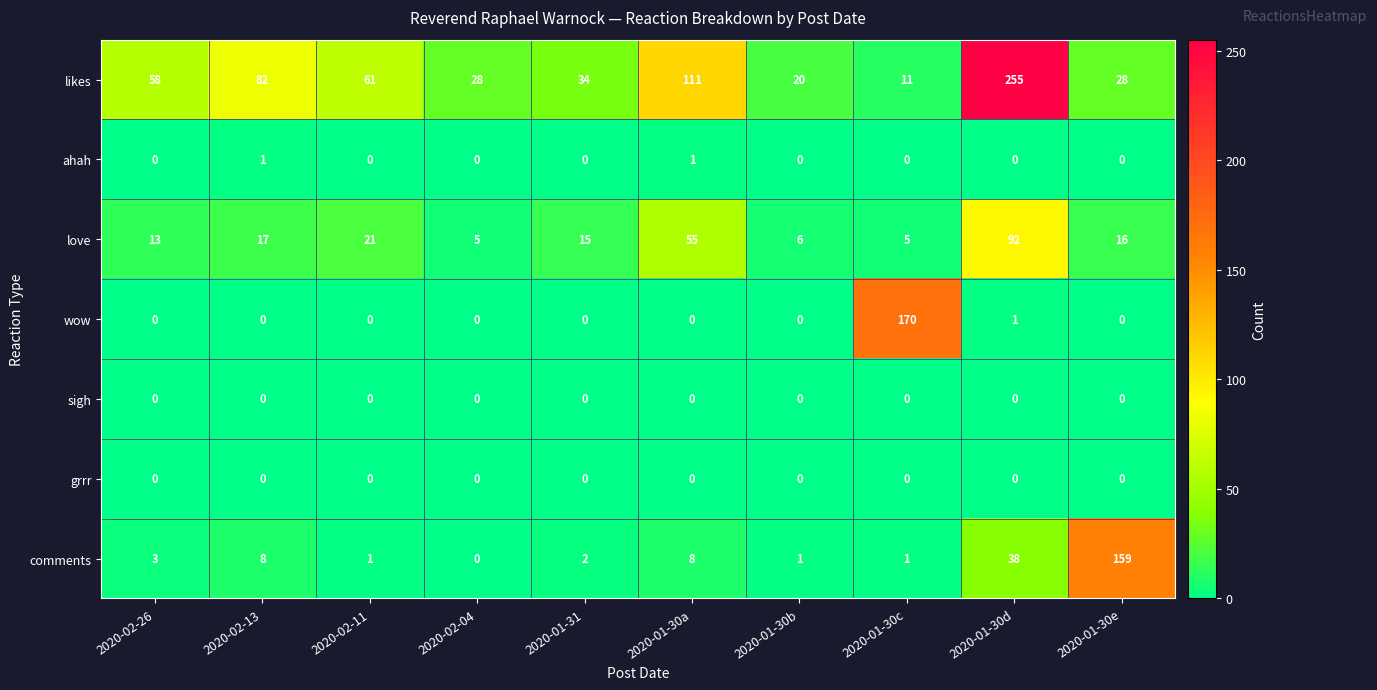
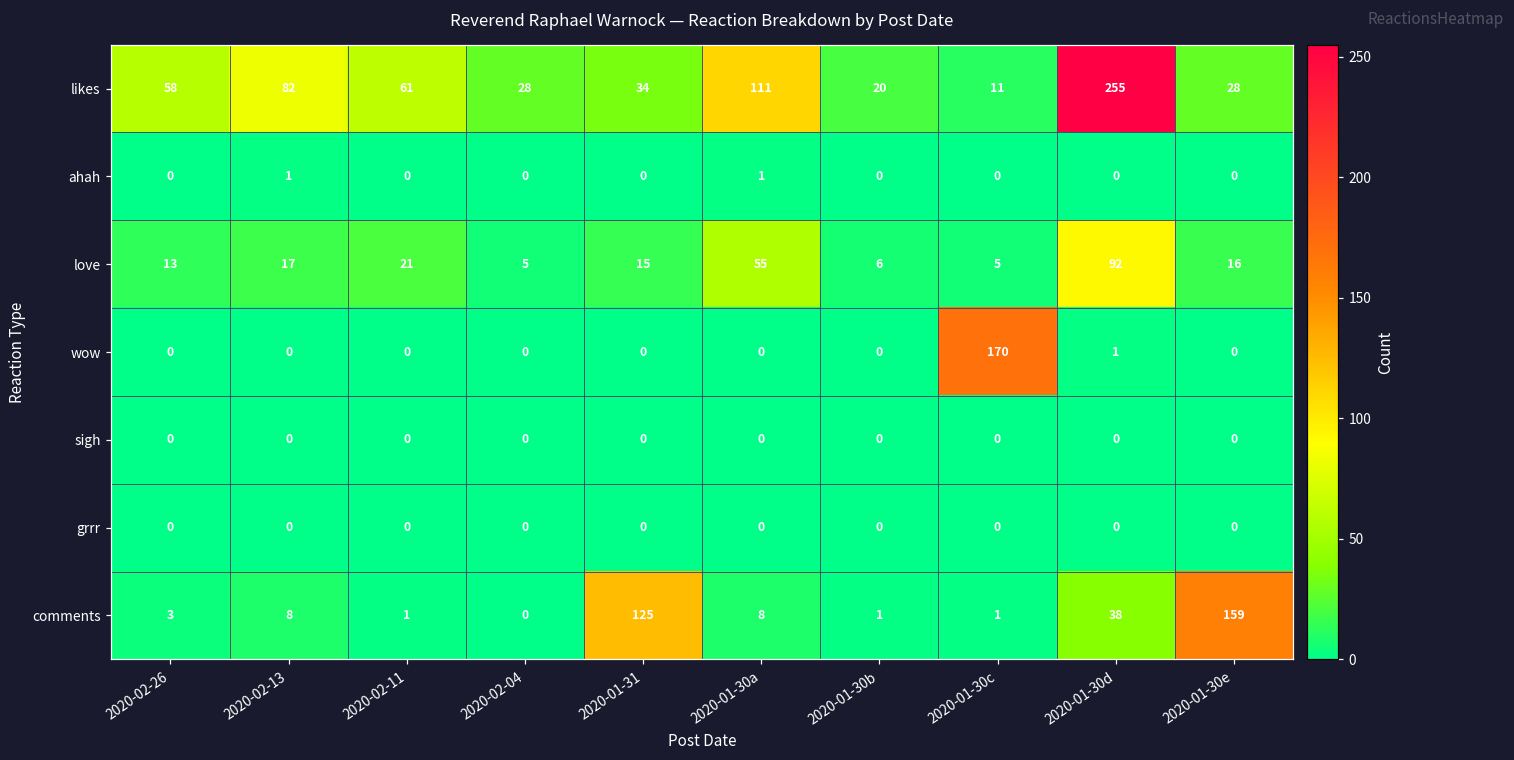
  {
    "likes": {
      "2020-02-26": 58,
      "2020-02-13": 82,
      "2020-02-11": 61,
      "2020-02-04": 28,
      "2020-01-31": 34,
      "2020-01-30a": 111,
      "2020-01-30b": 20,
      "2020-01-30c": 11,
      "2020-01-30d": 255,
      "2020-01-30e": 28
    },
    "ahah": {
      "2020-02-26": 0,
      "2020-02-13": 1,
      "2020-02-11": 0,
      "2020-02-04": 0,
      "2020-01-31": 0,
      "2020-01-30a": 1,
      "2020-01-30b": 0,
      "2020-01-30c": 0,
      "2020-01-30d": 0,
      "2020-01-30e": 0
    },
    "love": {
      "2020-02-26": 13,
      "2020-02-13": 17,
      "2020-02-11": 21,
      "2020-02-04": 5,
      "2020-01-31": 15,
      "2020-01-30a": 55,
      "2020-01-30b": 6,
      "2020-01-30c": 5,
      "2020-01-30d": 92,
      "2020-01-30e": 16
    },
    "wow": {
      "2020-02-26": 0,
      "2020-02-13": 0,
      "2020-02-11": 0,
      "2020-02-04": 0,
      "2020-01-31": 0,
      "2020-01-30a": 0,
      "2020-01-30b": 0,
      "2020-01-30c": 170,
      "2020-01-30d": 1,
      "2020-01-30e": 0
    },
    "sigh": {
      "2020-02-26": 0,
      "2020-02-13": 0,
      "2020-02-11": 0,
      "2020-02-04": 0,
      "2020-01-31": 0,
      "2020-01-30a": 0,
      "2020-01-30b": 0,
      "2020-01-30c": 0,
      "2020-01-30d": 0,
      "2020-01-30e": 0
    },
    "grrr": {
      "2020-02-26": 0,
      "2020-02-13": 0,
      "2020-02-11": 0,
      "2020-02-04": 0,
      "2020-01-31": 0,
      "2020-01-30a": 0,
      "2020-01-30b": 0,
      "2020-01-30c": 0,
      "2020-01-30d": 0,
      "2020-01-30e": 0
    },
    "comments": {
      "2020-02-26": 3,
      "2020-02-13": 8,
      "2020-02-11": 1,
      "2020-02-04": 0,
-     "2020-01-31": 2,
+     "2020-01-31": 125,
      "2020-01-30a": 8,
      "2020-01-30b": 1,
      "2020-01-30c": 1,
      "2020-01-30d": 38,
      "2020-01-30e": 159
    }
  }
